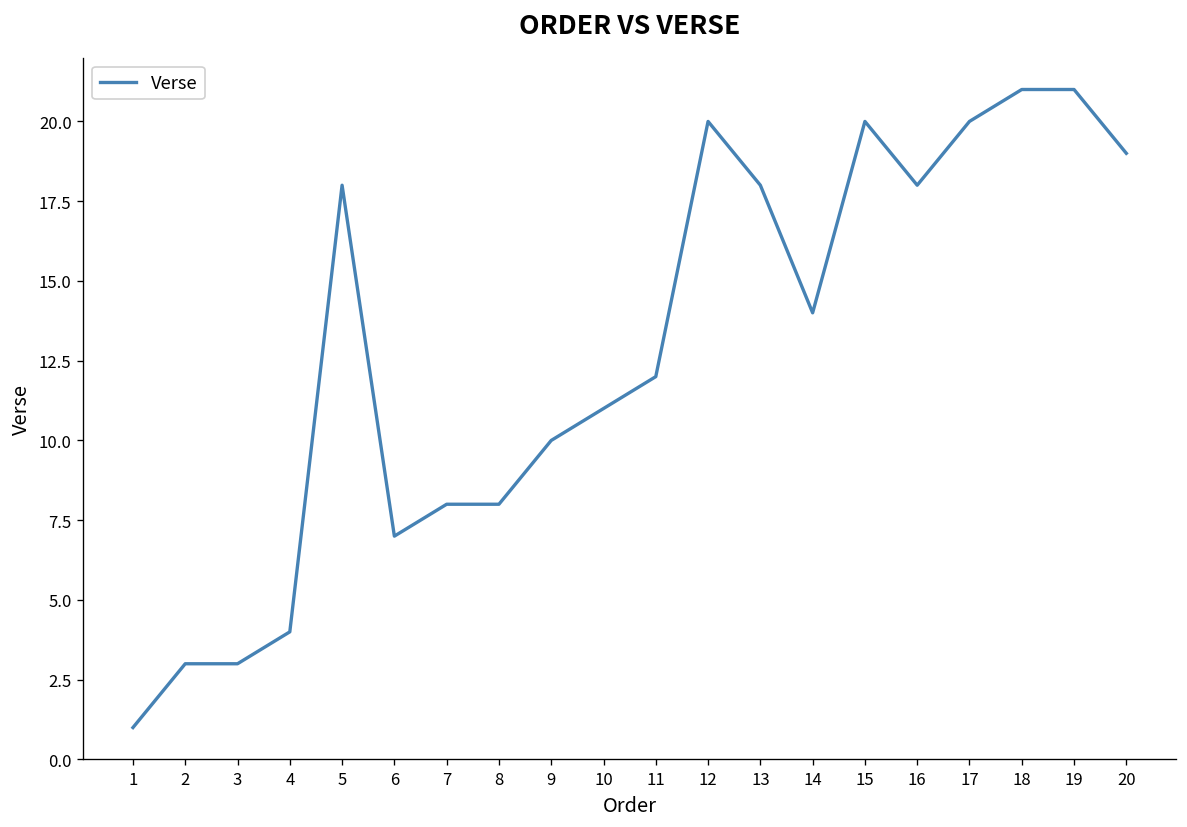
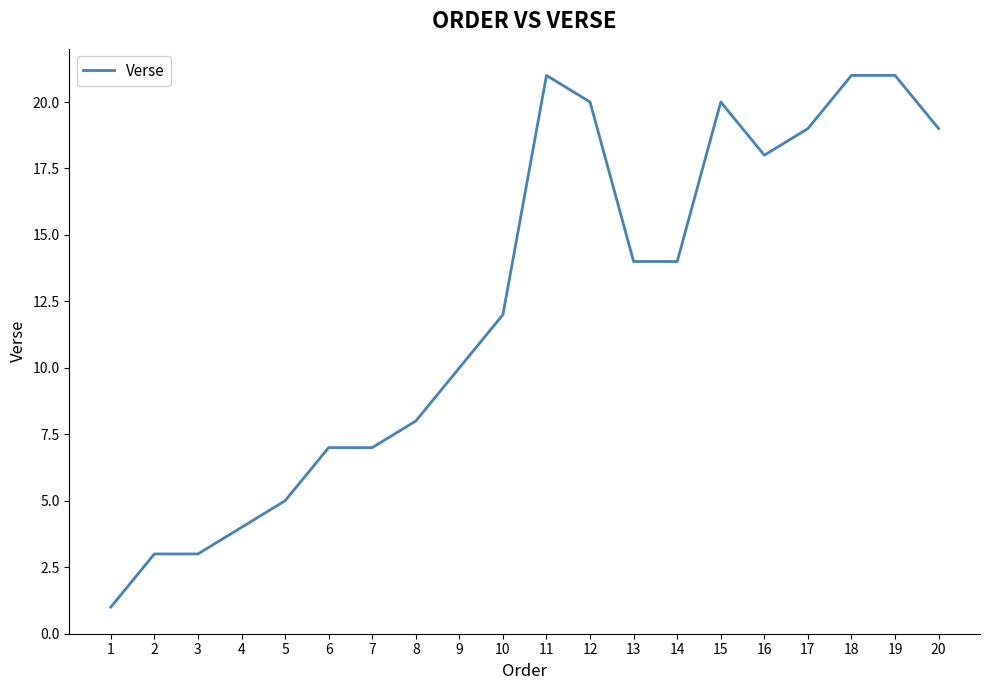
  {
    "1": 1,
    "2": 3,
    "3": 3,
    "4": 4,
-   "5": 18,
+   "5": 5,
    "6": 7,
-   "7": 8,
+   "7": 7,
    "8": 8,
    "9": 10,
-   "10": 11,
-   "11": 12,
+   "10": 12,
+   "11": 21,
    "12": 20,
-   "13": 18,
+   "13": 14,
    "14": 14,
    "15": 20,
    "16": 18,
-   "17": 20,
+   "17": 19,
    "18": 21,
    "19": 21,
    "20": 19
  }
